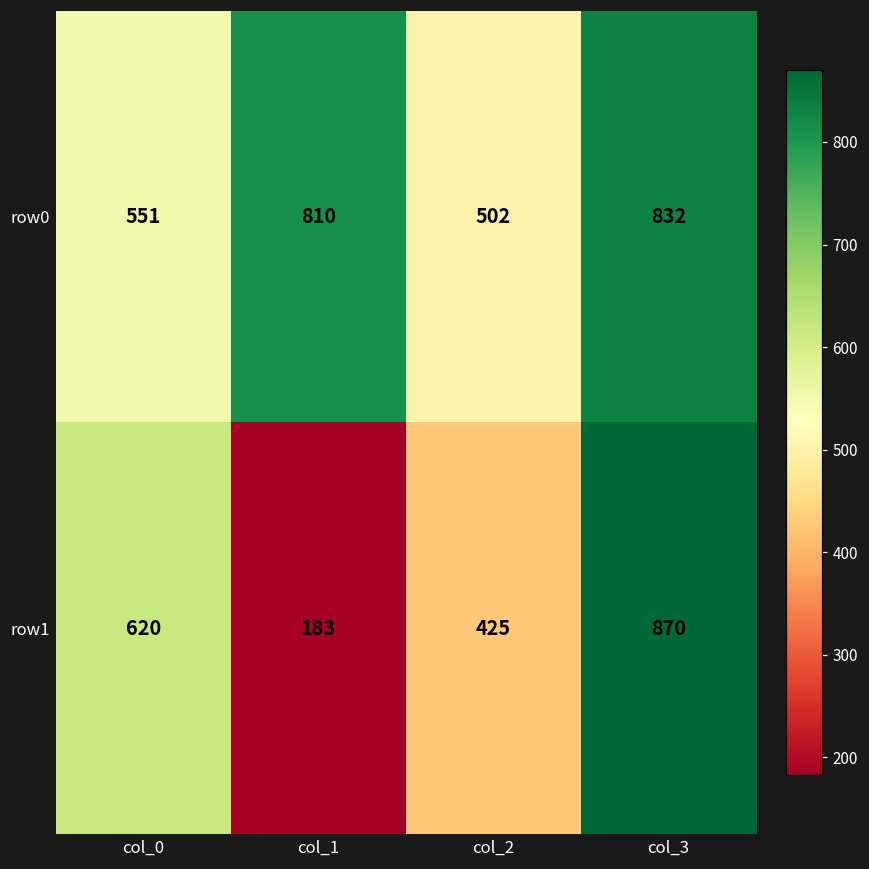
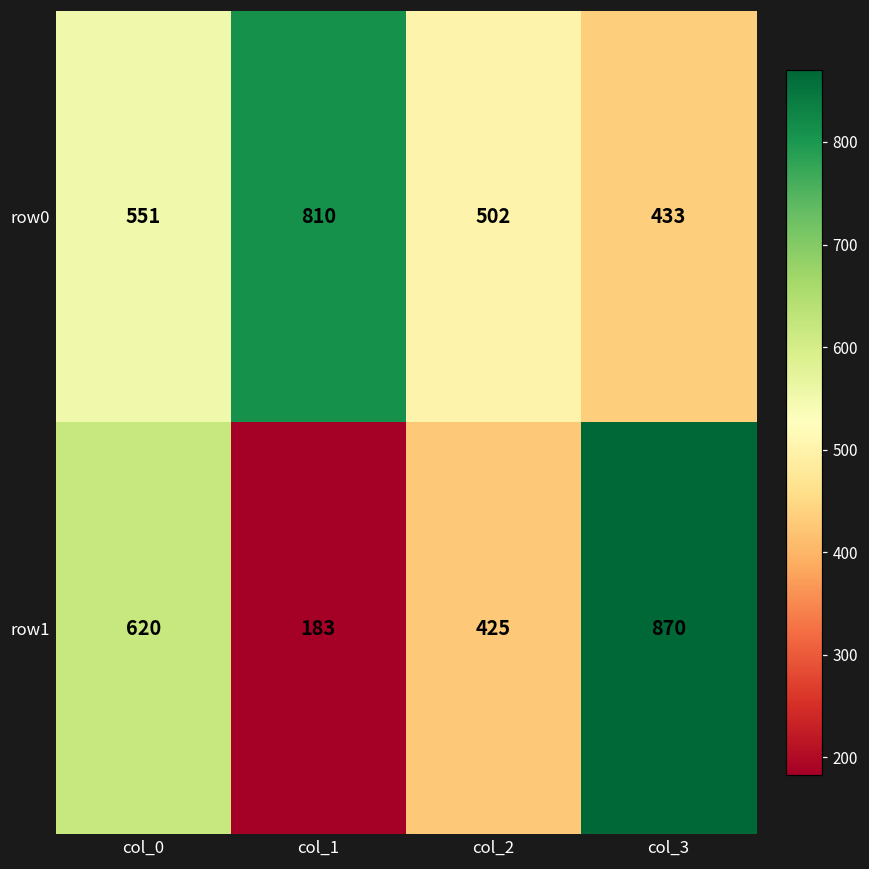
  {
    "row0": {
      "col_0": 551,
      "col_1": 810,
      "col_2": 502,
-     "col_3": 832
+     "col_3": 433
    },
    "row1": {
      "col_0": 620,
      "col_1": 183,
      "col_2": 425,
      "col_3": 870
    }
  }
